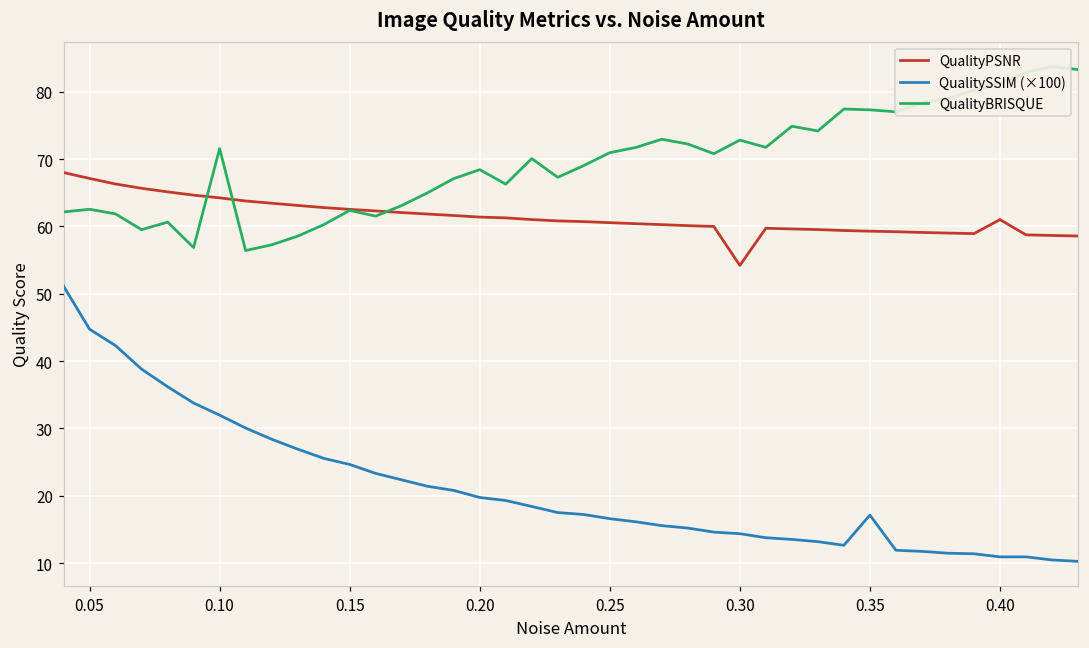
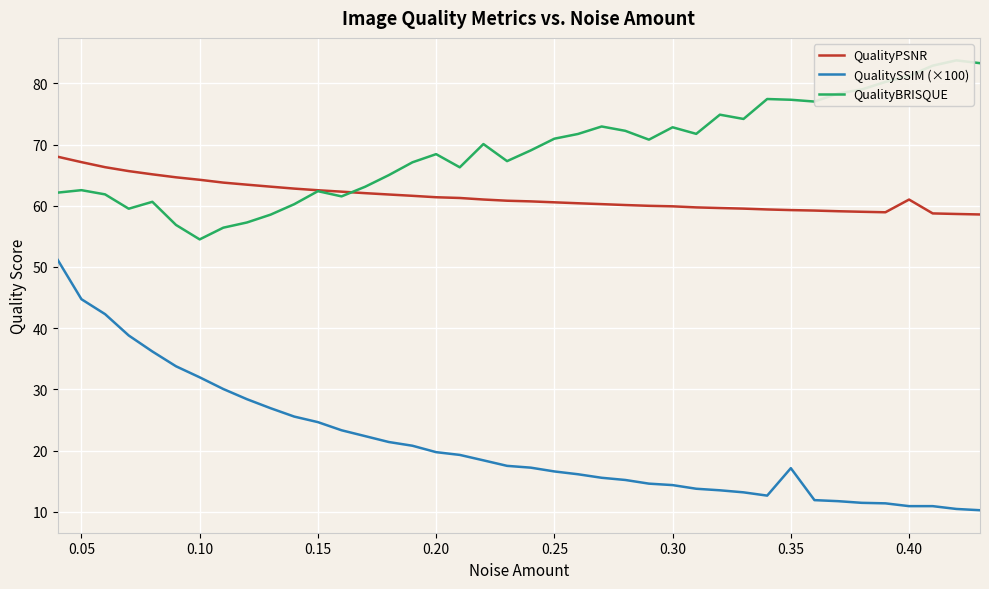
  {
    "QualityPSNR": {
      "0.05": 67,
      "0.10": 64,
      "0.20": 61,
      "0.25": 61,
-     "0.30": 54,
+     "0.30": 60,
      "0.35": 59,
      "0.40": 61
    },
    "QualitySSIM (×100)": {
      "0.05": 45,
      "0.10": 32,
      "0.15": 25,
      "0.20": 20,
      "0.25": 17,
      "0.30": 14,
      "0.35": 17,
      "0.40": 11
    },
    "QualityBRISQUE": {
      "0.05": 63,
-     "0.10": 72,
+     "0.10": 55,
      "0.20": 68,
      "0.25": 71,
      "0.30": 73,
      "0.35": 77
    }
  }
